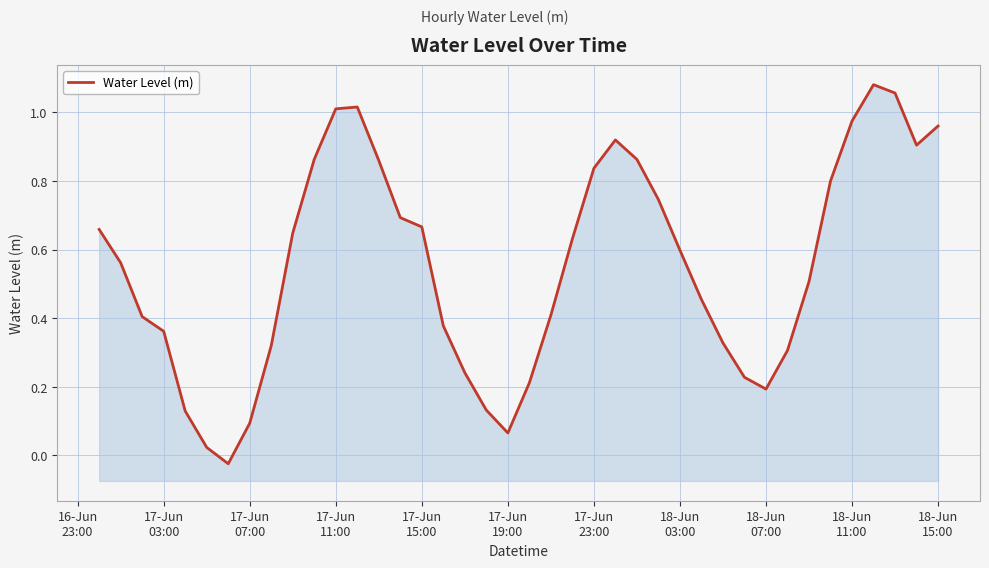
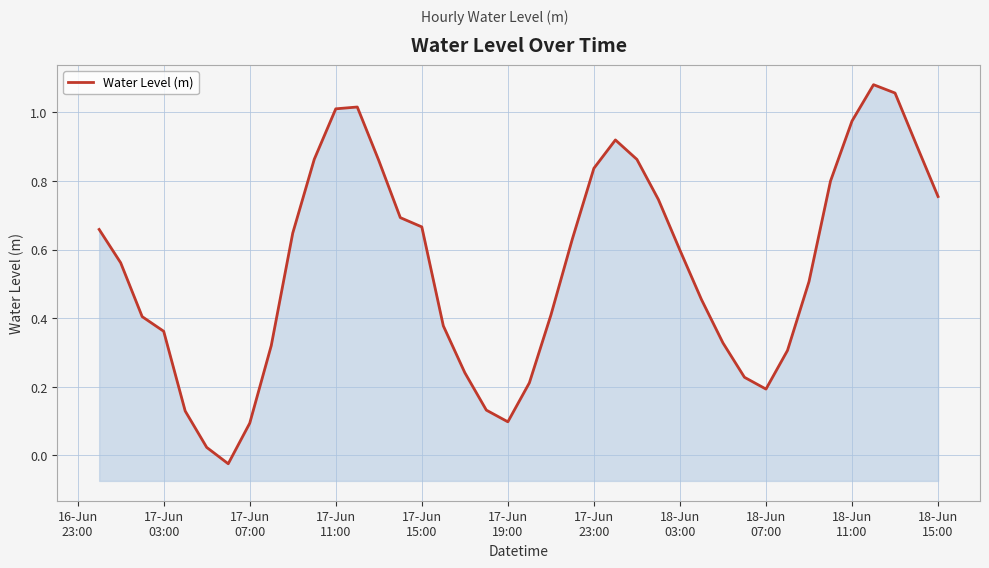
  {
    "17-Jun 03:00": 0.36,
    "17-Jun 07:00": 0.09,
    "17-Jun 11:00": 1.01,
    "17-Jun 15:00": 0.67,
-   "17-Jun 19:00": 0.07,
+   "17-Jun 19:00": 0.10,
    "17-Jun 23:00": 0.84,
    "18-Jun 03:00": 0.60,
    "18-Jun 07:00": 0.19,
    "18-Jun 11:00": 0.97,
-   "18-Jun 15:00": 0.96
+   "18-Jun 15:00": 0.75
  }
